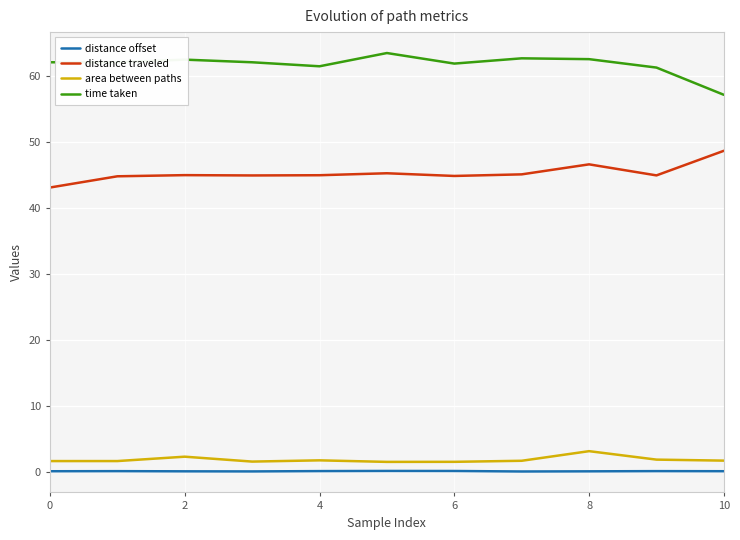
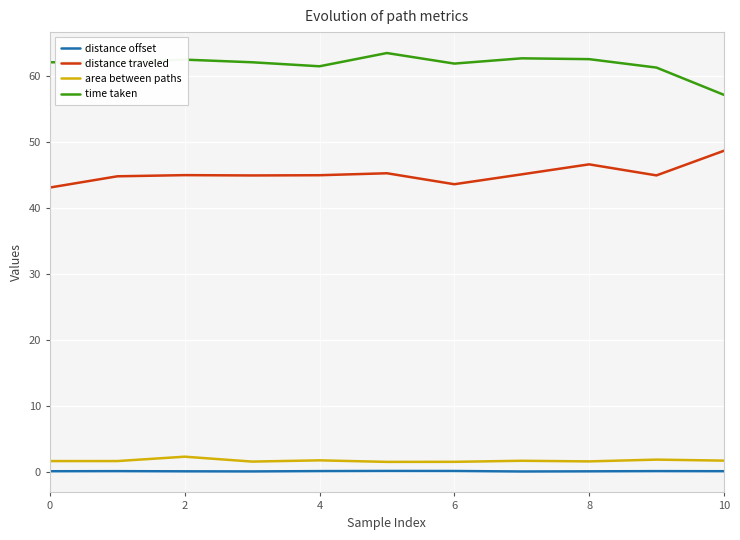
  {
    "distance offset": {
      "0": 0,
      "2": 0,
      "4": 0,
      "6": 0,
      "8": 0,
      "10": 0
    },
    "distance traveled": {
      "0": 43,
      "2": 45,
      "4": 45,
-     "6": 45,
+     "6": 44,
      "8": 47,
      "10": 49
    },
    "area between paths": {
      "0": 2,
      "2": 2,
      "4": 2,
      "6": 2,
-     "8": 3,
+     "8": 2,
      "10": 2
    },
    "time taken": {
      "0": 62,
      "4": 61,
      "6": 62,
      "8": 62,
      "10": 57
    }
  }
